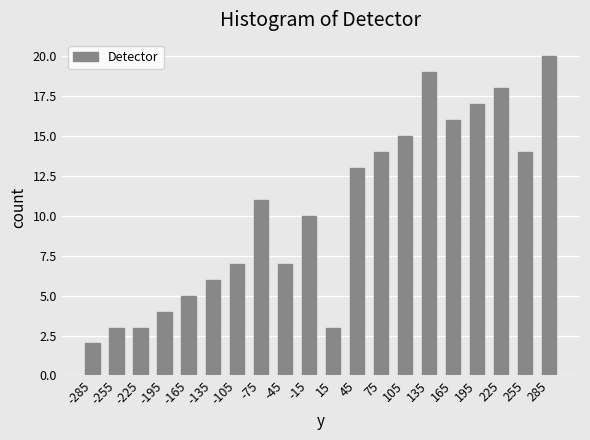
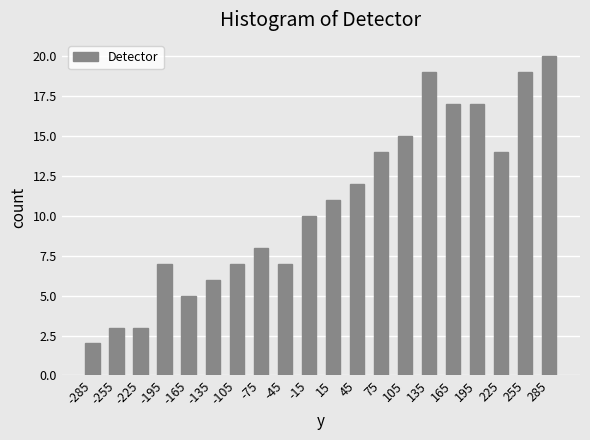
  {
    "-285": 2,
    "-255": 3,
    "-225": 3,
-   "-195": 4,
+   "-195": 7,
    "-165": 5,
    "-135": 6,
    "-105": 7,
-   "-75": 11,
+   "-75": 8,
    "-45": 7,
    "-15": 10,
-   "15": 3,
-   "45": 13,
+   "15": 11,
+   "45": 12,
    "75": 14,
    "105": 15,
    "135": 19,
-   "165": 16,
+   "165": 17,
    "195": 17,
-   "225": 18,
-   "255": 14,
+   "225": 14,
+   "255": 19,
    "285": 20
  }
